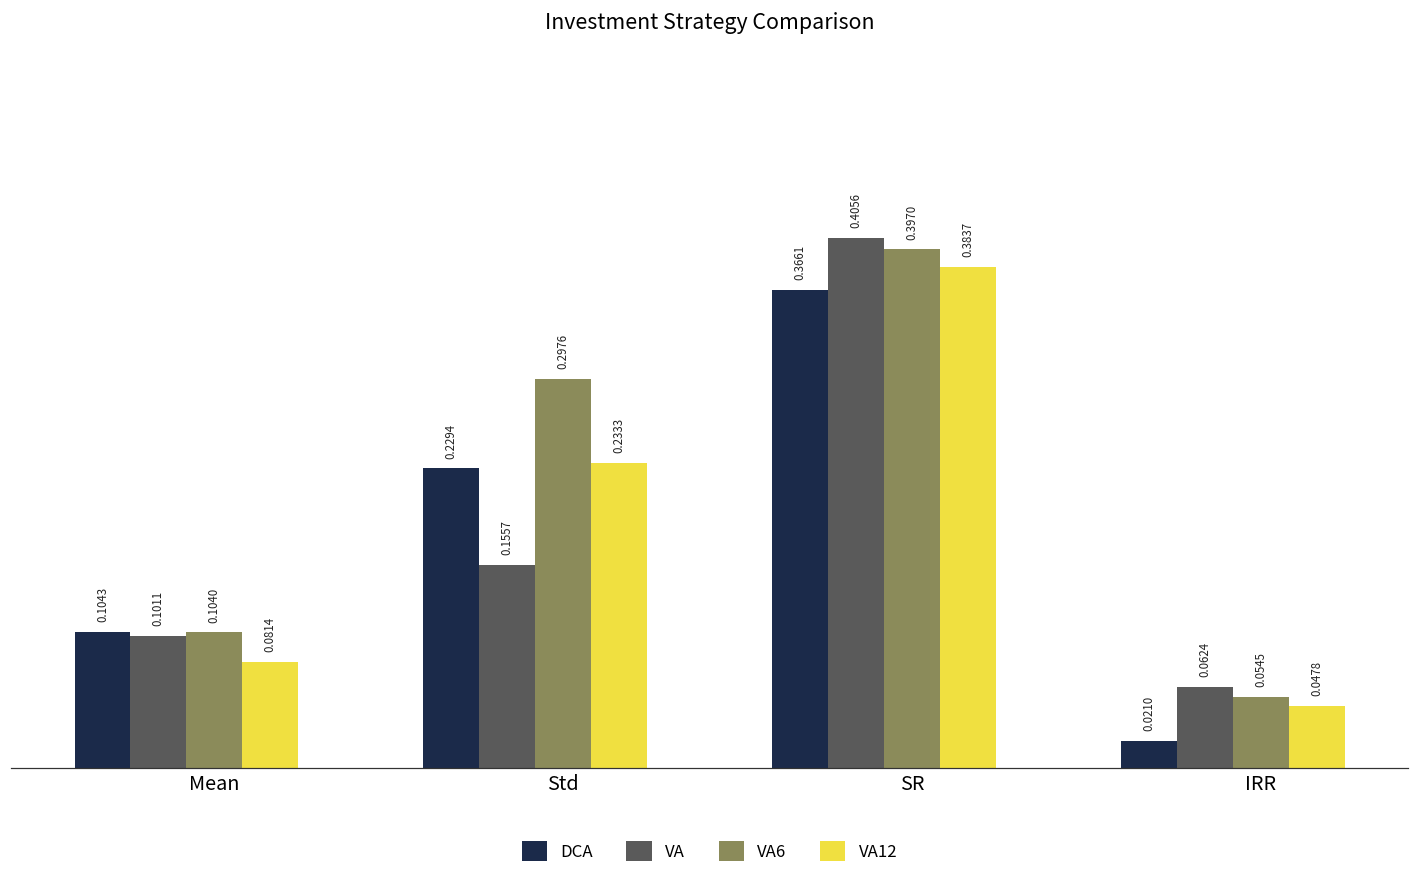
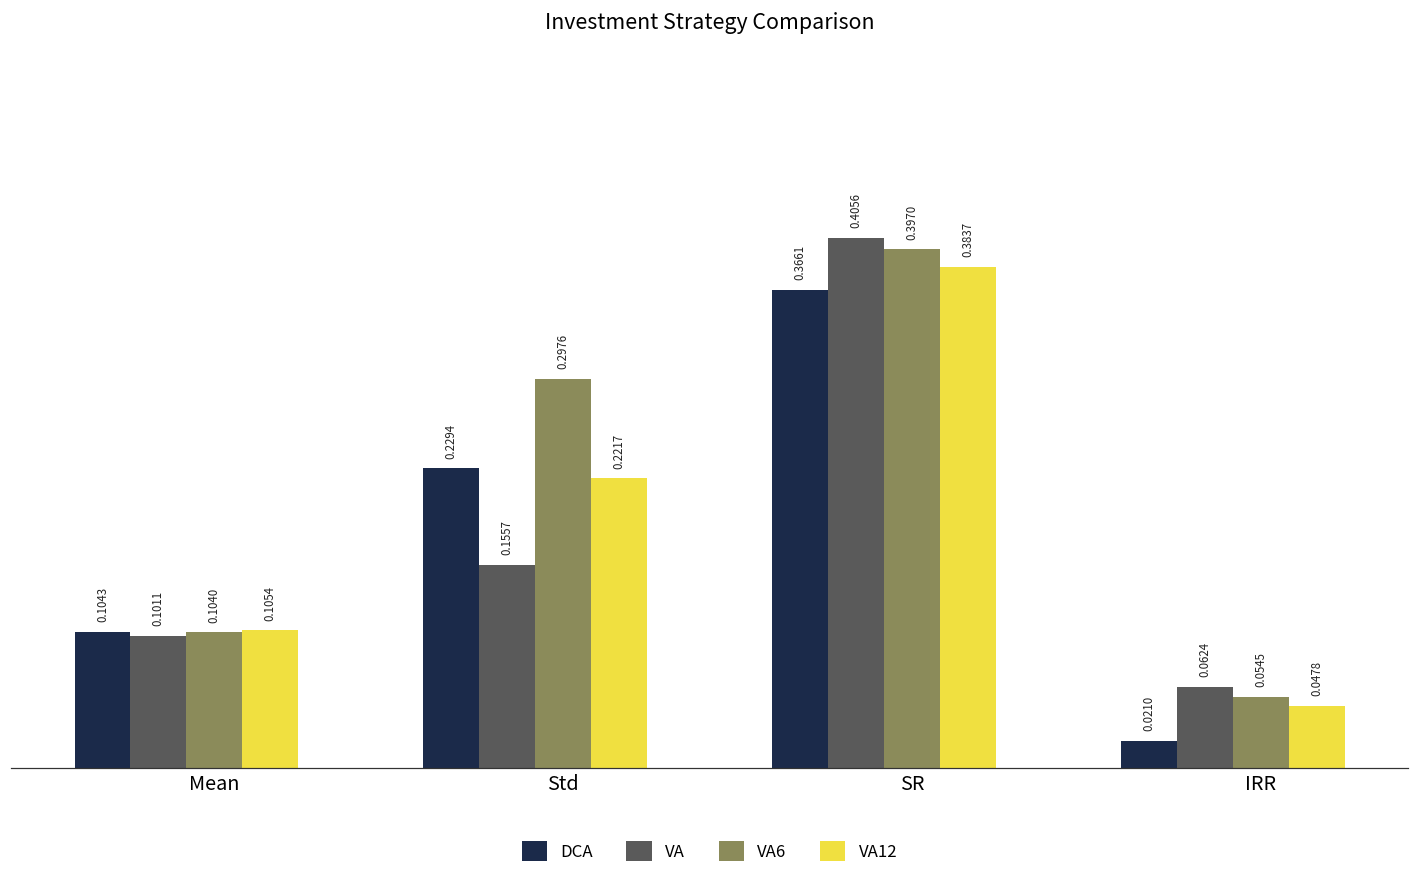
  {
    "DCA": {
      "Mean": 0.1043,
      "Std": 0.2294,
      "SR": 0.3661,
      "IRR": 0.0210
    },
    "VA": {
      "Mean": 0.1011,
      "Std": 0.1557,
      "SR": 0.4056,
      "IRR": 0.0624
    },
    "VA6": {
      "Mean": 0.1040,
      "Std": 0.2976,
      "SR": 0.3970,
      "IRR": 0.0545
    },
    "VA12": {
-     "Mean": 0.0814,
-     "Std": 0.2333,
+     "Mean": 0.1054,
+     "Std": 0.2217,
      "SR": 0.3837,
      "IRR": 0.0478
    }
  }
